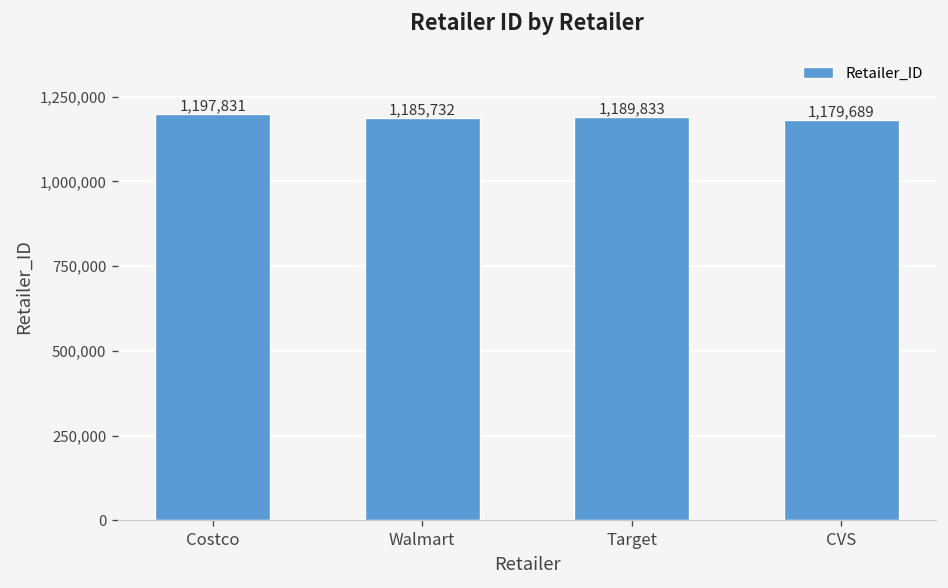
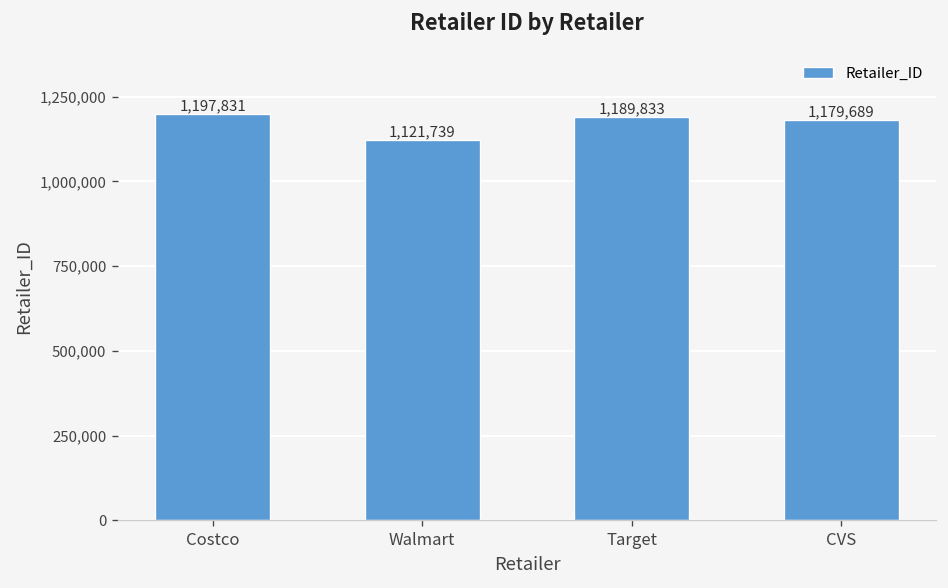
  {
    "Costco": "1,197,831",
-   "Walmart": "1,185,732",
+   "Walmart": "1,121,739",
    "Target": "1,189,833",
    "CVS": "1,179,689"
  }
